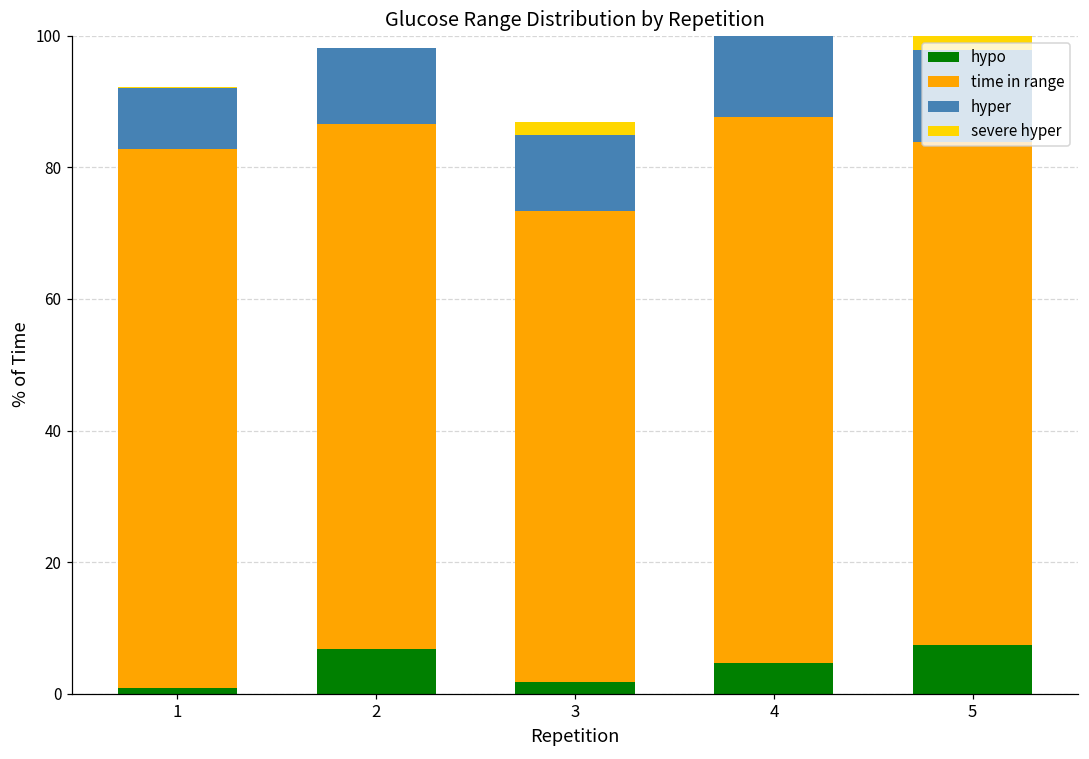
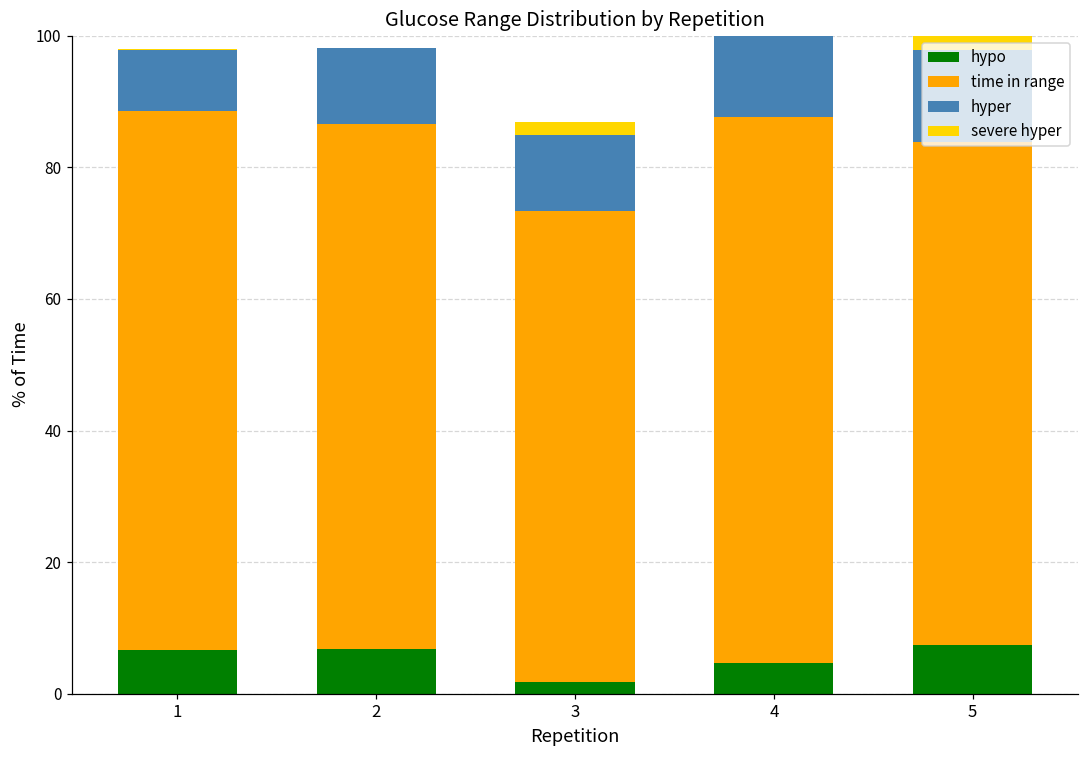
  {
    "hypo": {
-     "1": 1,
+     "1": 7,
      "2": 7,
      "3": 2,
      "4": 5,
      "5": 7
    },
    "hyper": {
      "1": 9,
      "2": 12,
      "3": 12,
      "4": 12
    }
  }
